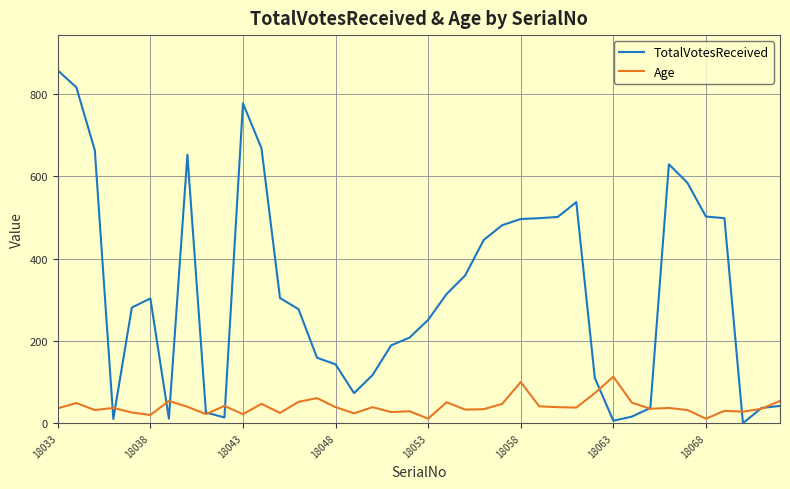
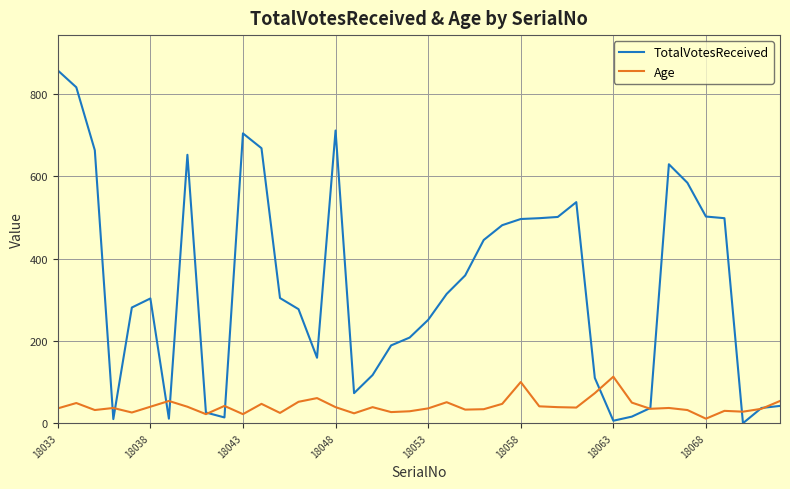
  {
    "TotalVotesReceived": {
      "18033": 860,
      "18038": 300,
-     "18043": 780,
-     "18048": 140,
+     "18043": 700,
+     "18048": 710,
      "18053": 250,
      "18058": 500,
      "18063": 10,
      "18068": 500
    },
    "Age": {
      "18033": 40,
-     "18038": 20,
+     "18038": 40,
      "18043": 20,
      "18048": 40,
-     "18053": 10,
+     "18053": 40,
      "18058": 100,
      "18063": 110,
      "18068": 10
    }
  }
